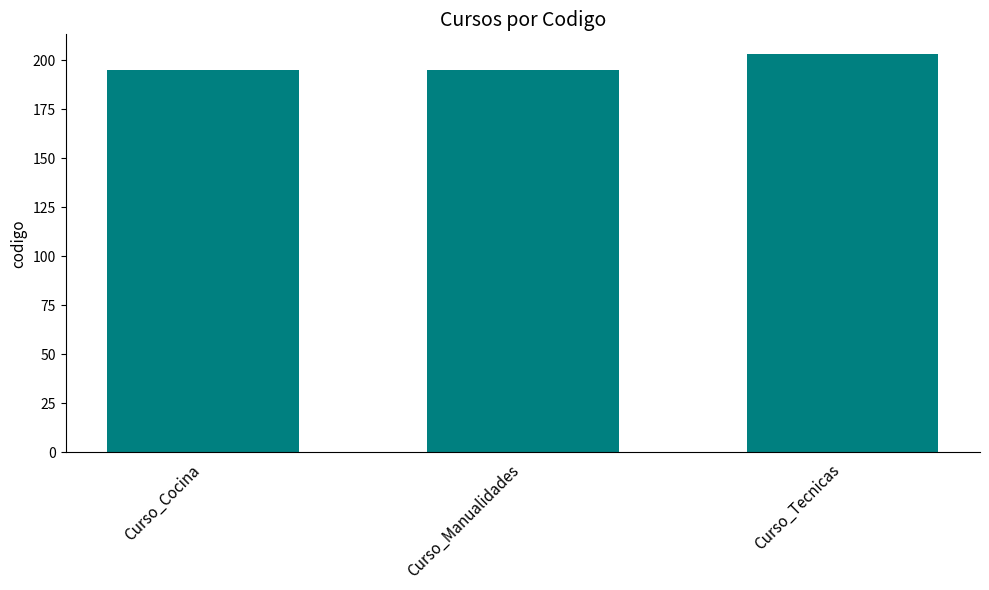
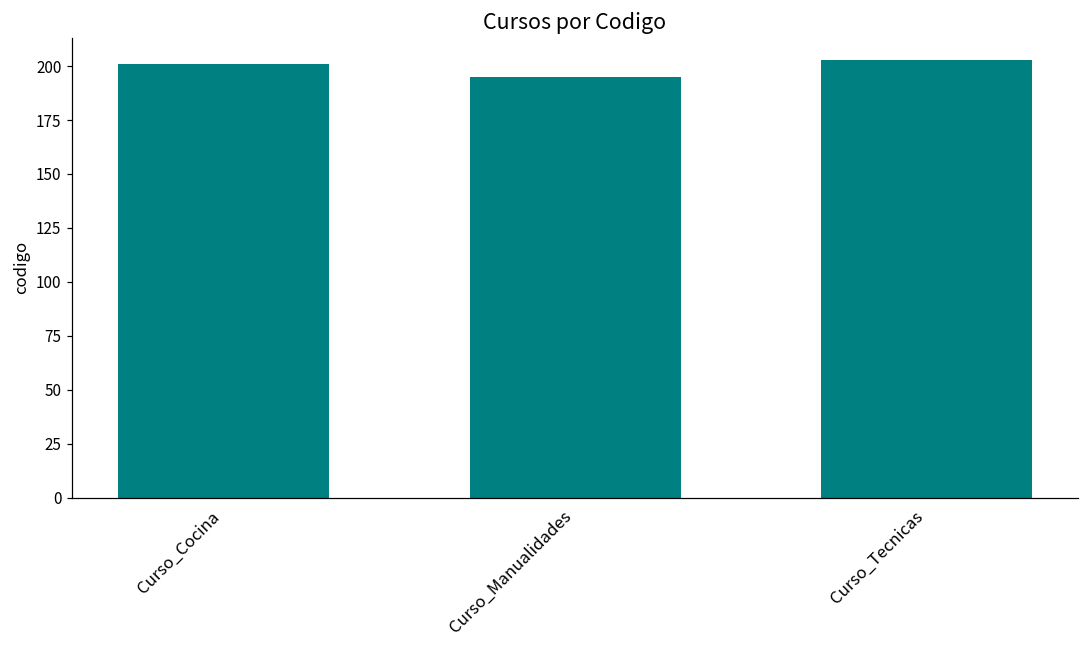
  {
-   "Curso_Cocina": 195,
+   "Curso_Cocina": 201,
    "Curso_Manualidades": 195,
    "Curso_Tecnicas": 203
  }
